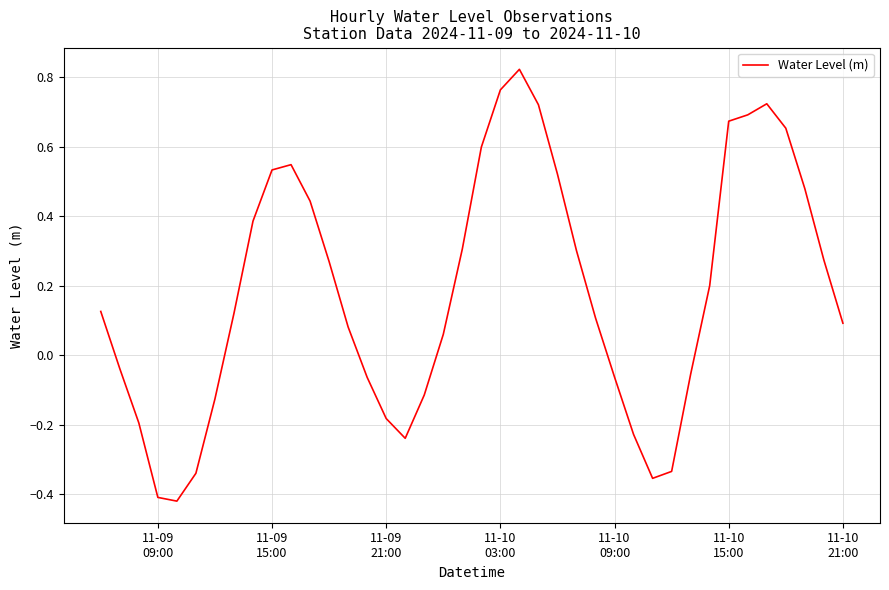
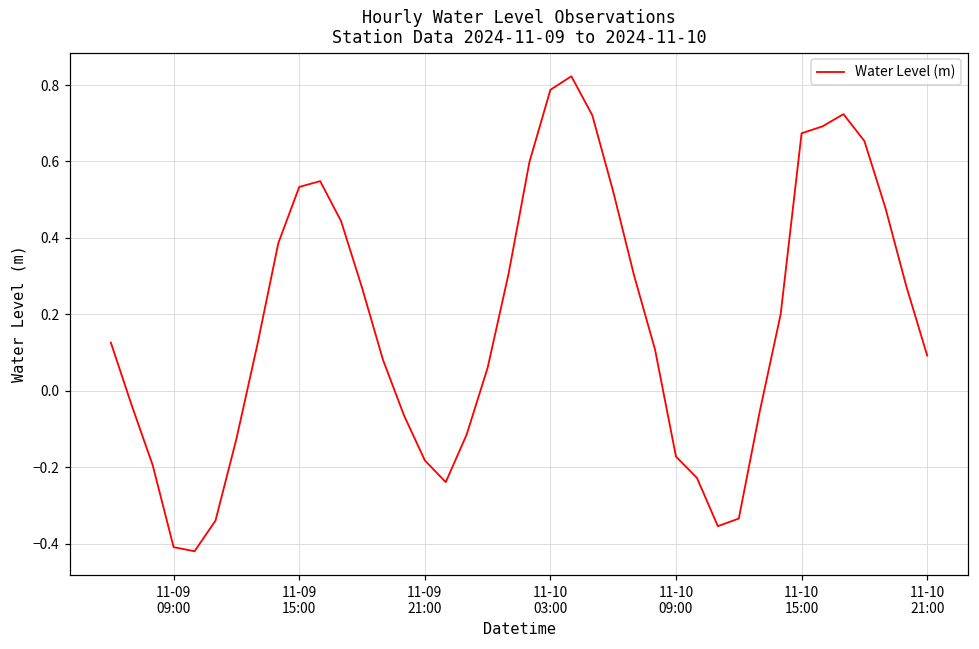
  {
    "11-09 09:00": -0.41,
    "11-09 15:00": 0.53,
    "11-09 21:00": -0.18,
-   "11-10 03:00": 0.76,
-   "11-10 09:00": -0.06,
+   "11-10 03:00": 0.79,
+   "11-10 09:00": -0.17,
    "11-10 15:00": 0.67,
    "11-10 21:00": 0.09
  }
